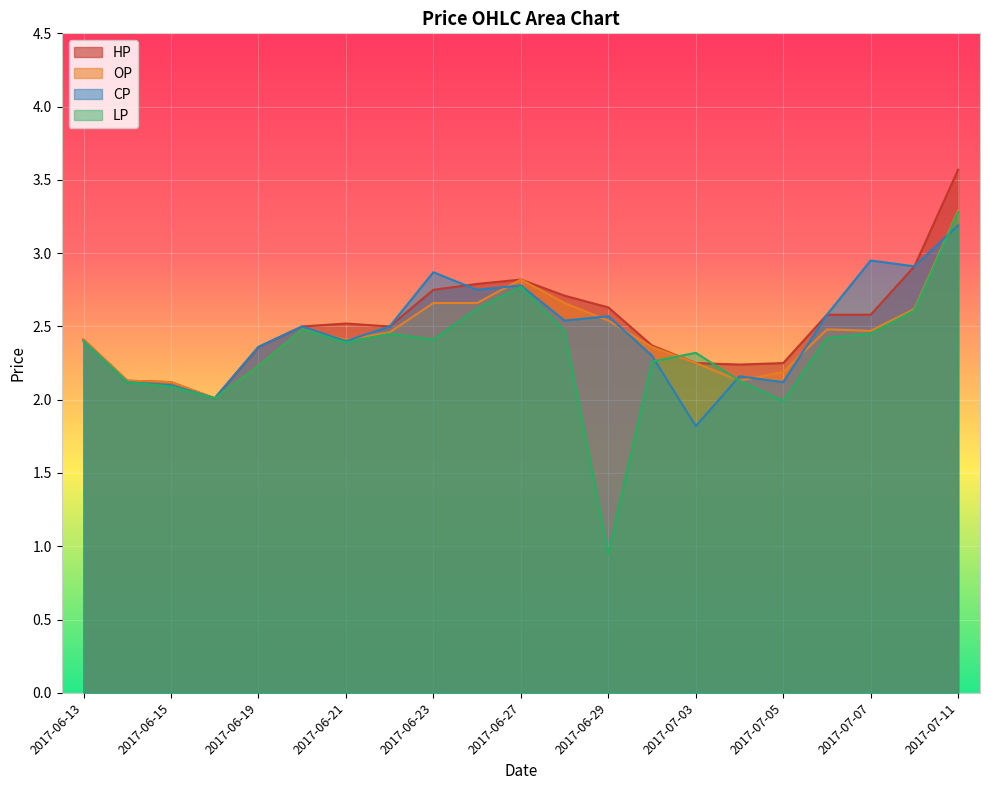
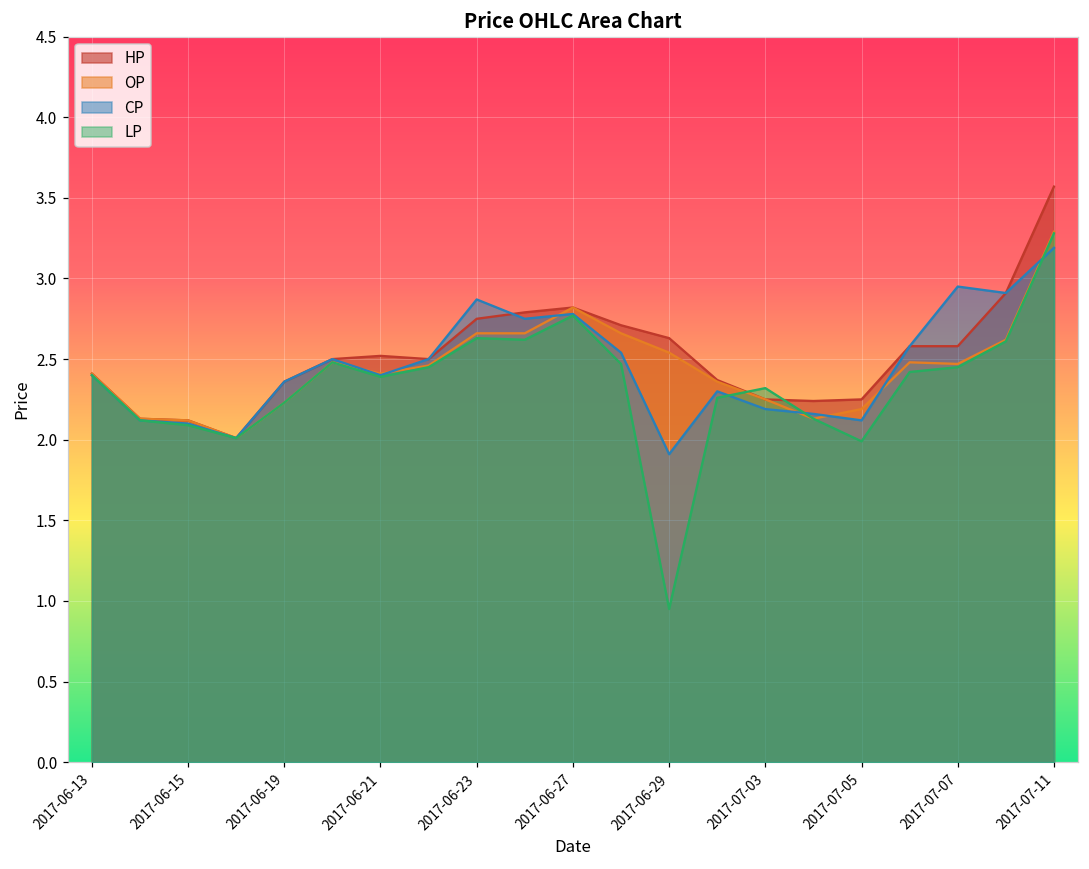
  {
    "CP": {
      "2017-06-23": 2.87,
-     "2017-06-29": 2.57,
-     "2017-07-03": 1.82,
+     "2017-06-29": 1.91,
+     "2017-07-03": 2.19,
      "2017-07-05": 2.12,
      "2017-07-07": 2.95,
      "2017-07-11": 3.19
    },
    "LP": {
-     "2017-06-23": 2.41,
+     "2017-06-23": 2.63,
      "2017-06-29": 0.95,
      "2017-07-03": 2.32,
      "2017-07-05": 1.99,
      "2017-07-07": 2.45
    }
  }
